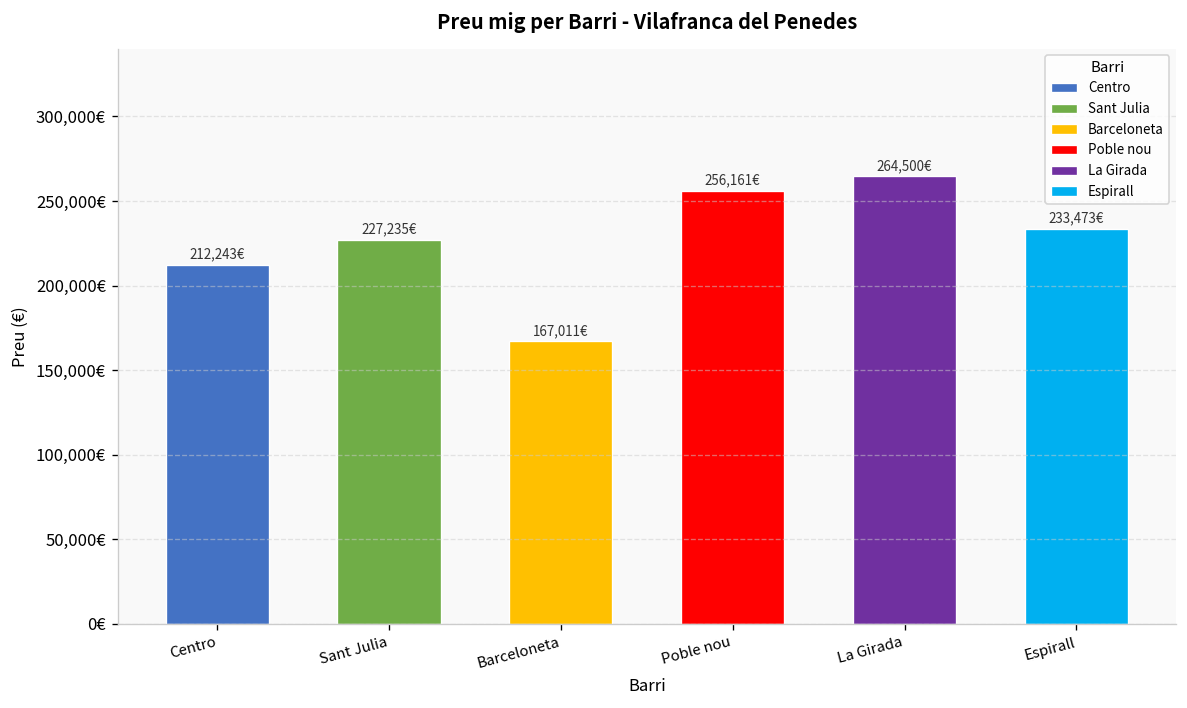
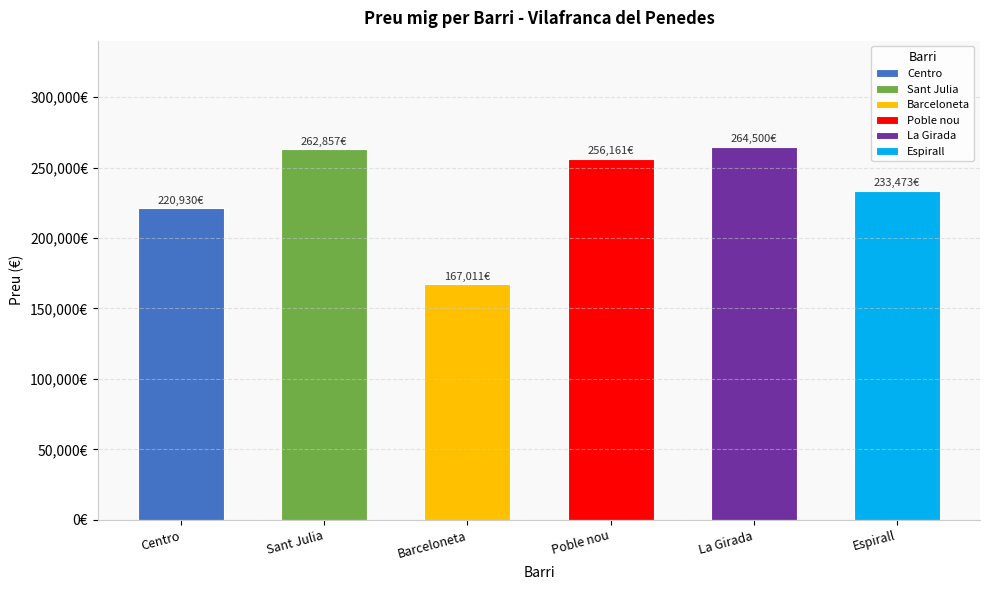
  {
-   "Centro": "212,243€",
-   "Sant Julia": "227,235€",
+   "Centro": "220,930€",
+   "Sant Julia": "262,857€",
    "Barceloneta": "167,011€",
    "Poble nou": "256,161€",
    "La Girada": "264,500€",
    "Espirall": "233,473€"
  }
